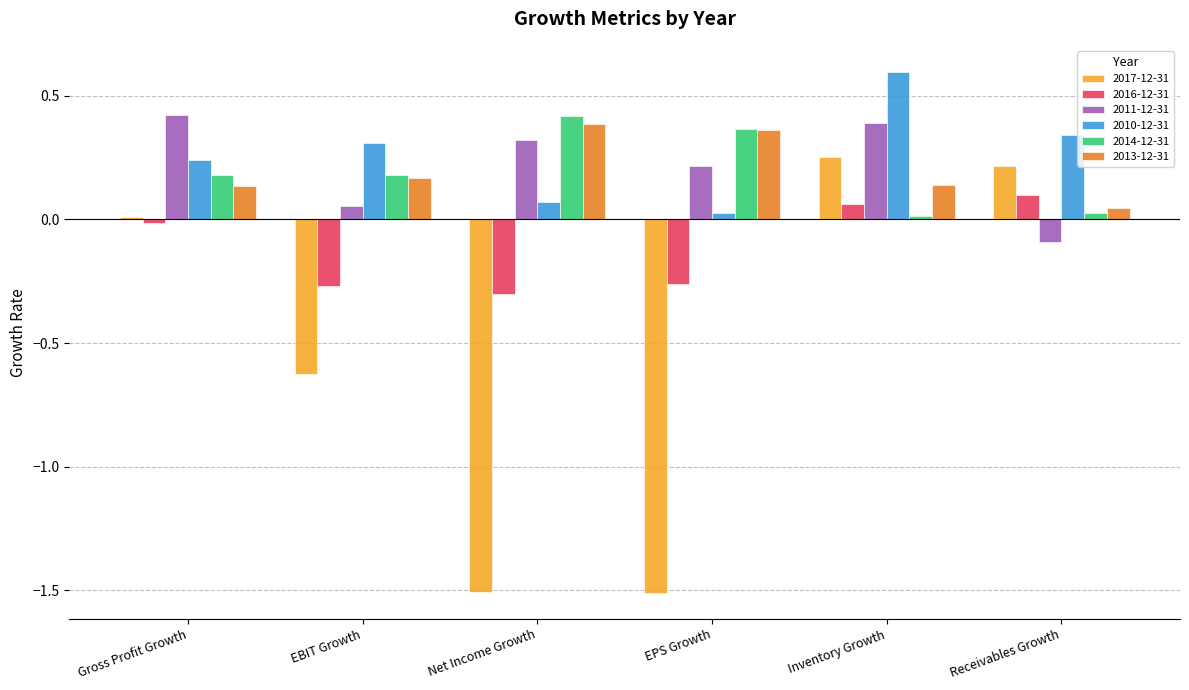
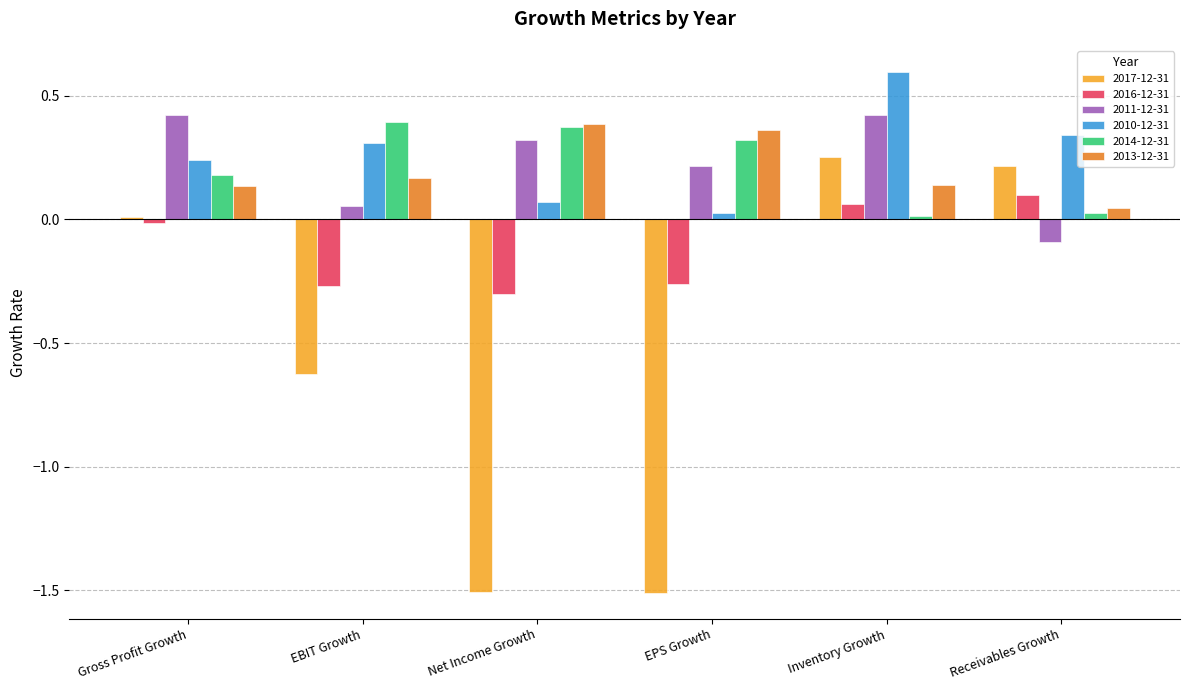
  {
    "2016-12-31": {
      "Gross Profit Growth": -0.02,
      "EBIT Growth": -0.27,
      "Net Income Growth": -0.30,
      "EPS Growth": -0.26,
      "Inventory Growth": 0.06,
      "Receivables Growth": 0.10
    },
    "2011-12-31": {
      "Gross Profit Growth": 0.42,
      "EBIT Growth": 0.05,
      "Net Income Growth": 0.32,
      "EPS Growth": 0.22,
-     "Inventory Growth": 0.39,
+     "Inventory Growth": 0.42,
      "Receivables Growth": -0.09
    },
    "2010-12-31": {
      "Gross Profit Growth": 0.24,
      "EBIT Growth": 0.31,
      "Net Income Growth": 0.07,
      "EPS Growth": 0.03,
      "Inventory Growth": 0.60,
      "Receivables Growth": 0.34
    },
    "2014-12-31": {
      "Gross Profit Growth": 0.18,
-     "EBIT Growth": 0.18,
-     "Net Income Growth": 0.42,
-     "EPS Growth": 0.36,
+     "EBIT Growth": 0.40,
+     "Net Income Growth": 0.37,
+     "EPS Growth": 0.32,
      "Inventory Growth": 0.01,
      "Receivables Growth": 0.03
    }
  }
